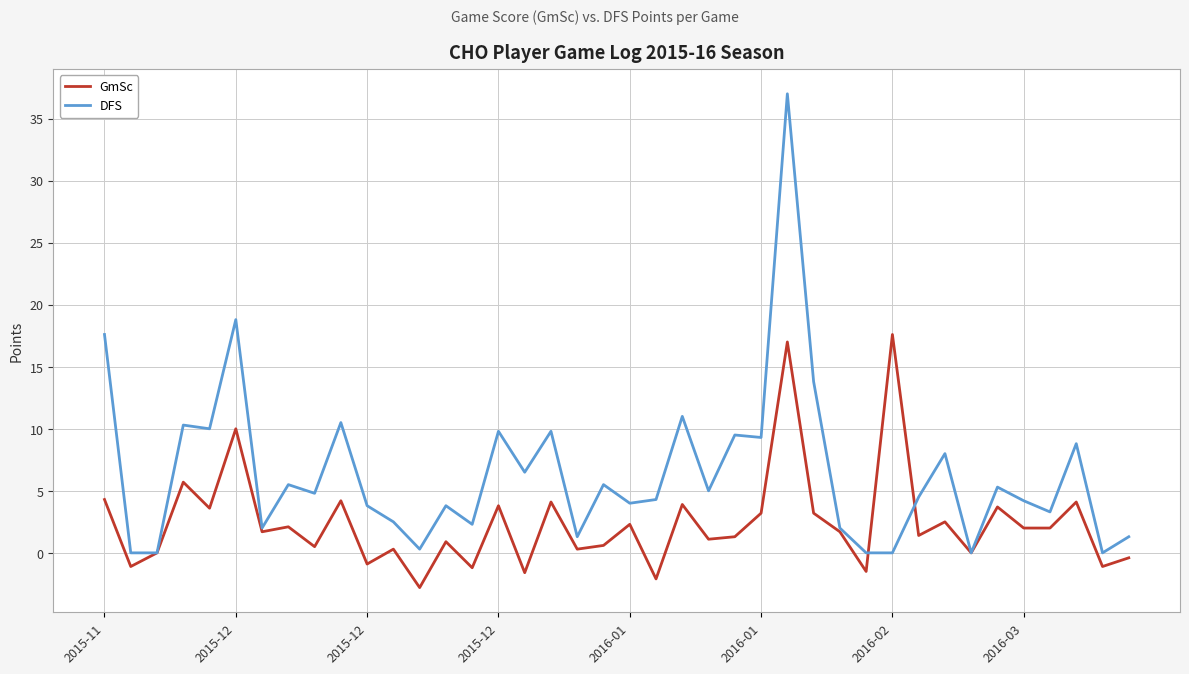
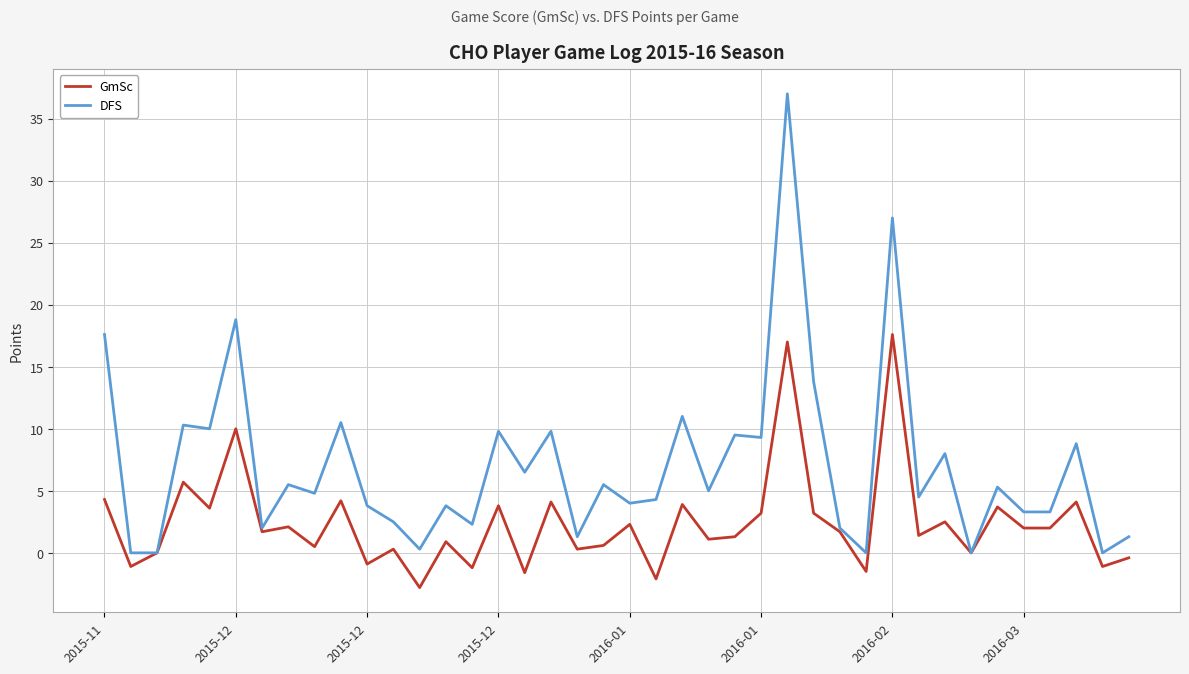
  {
    "GmSc": {
      "2015-11": 4.3,
      "2016-02": 17.6,
      "2016-03": 2.0
    },
    "DFS": {
      "2015-11": 17.6,
-     "2016-02": 0,
-     "2016-03": 4.2
+     "2016-02": 27,
+     "2016-03": 3.3
    }
  }
